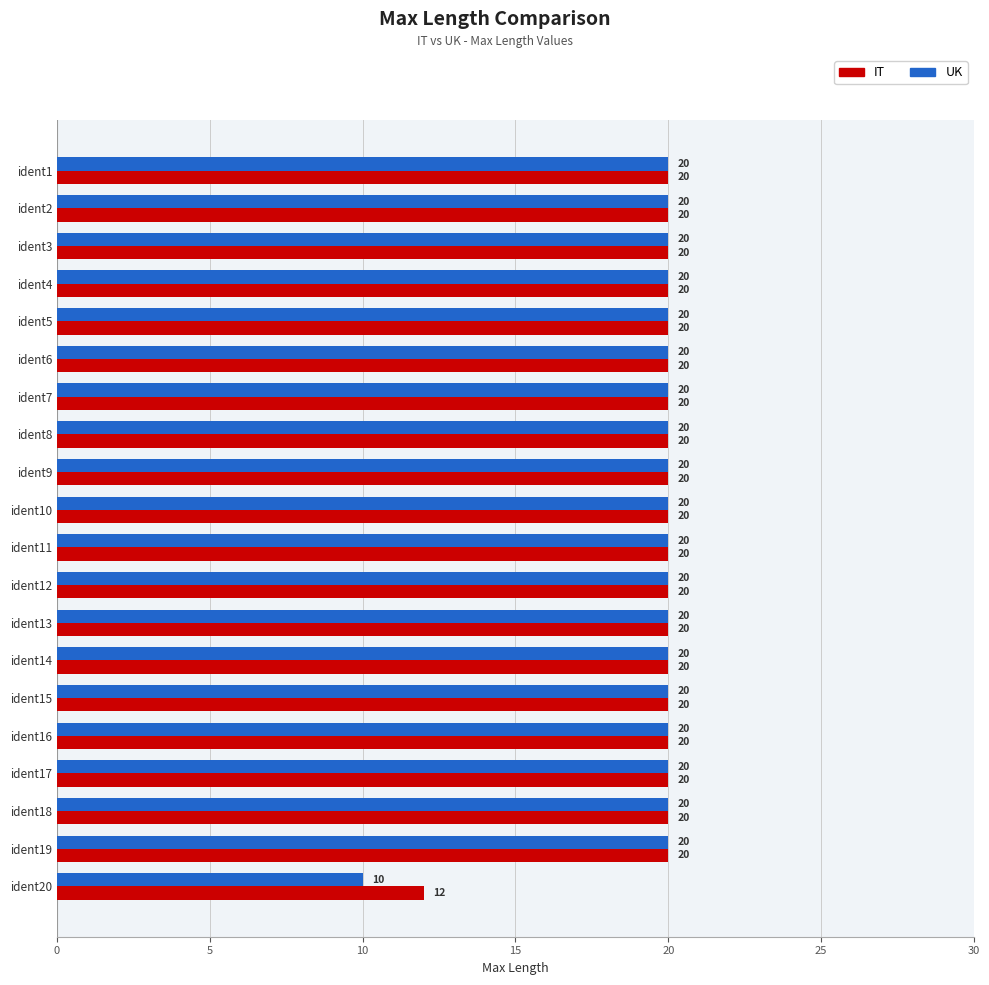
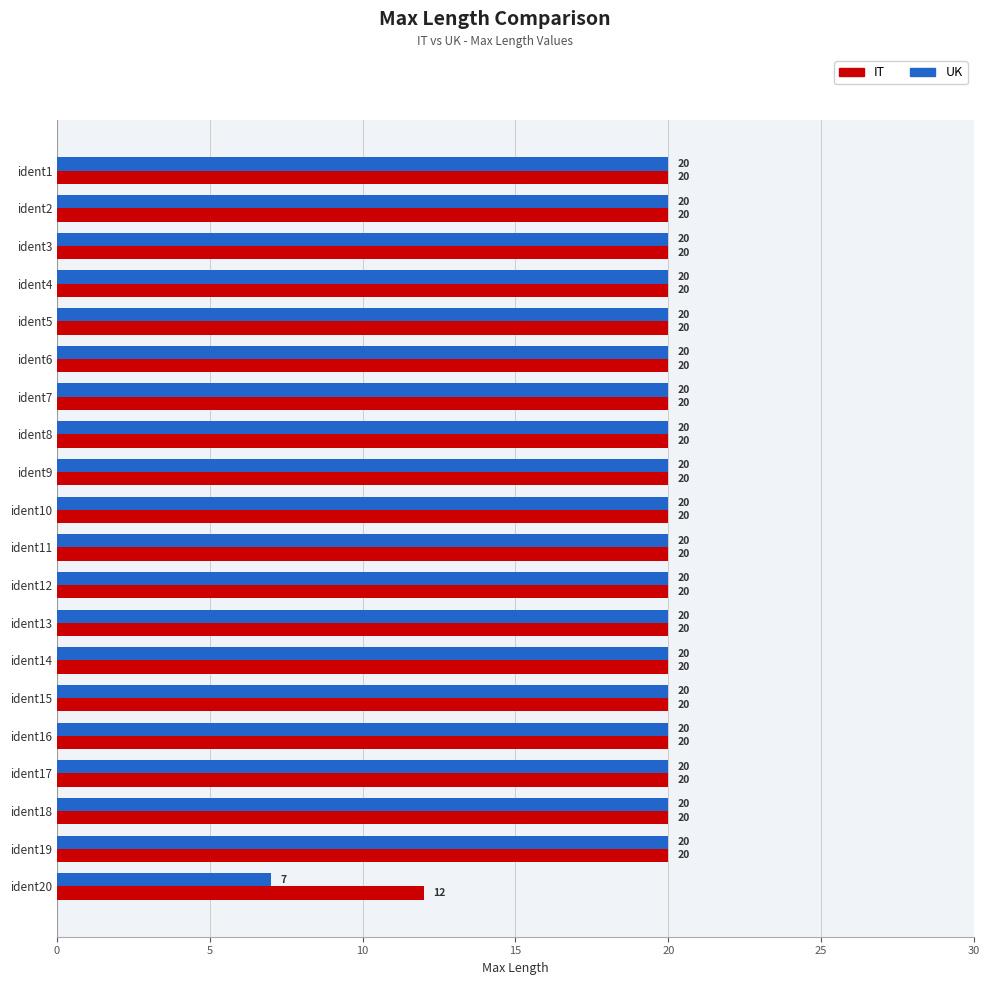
  {
    "IT": {
      "ident1": 20,
      "ident2": 20,
      "ident3": 20,
      "ident4": 20,
      "ident5": 20,
      "ident6": 20,
      "ident7": 20,
      "ident8": 20,
      "ident9": 20,
      "ident10": 20,
      "ident11": 20,
      "ident12": 20,
      "ident13": 20,
      "ident14": 20,
      "ident15": 20,
      "ident16": 20,
      "ident17": 20,
      "ident18": 20,
      "ident19": 20,
      "ident20": 12
    },
    "UK": {
      "ident1": 20,
      "ident2": 20,
      "ident3": 20,
      "ident4": 20,
      "ident5": 20,
      "ident6": 20,
      "ident7": 20,
      "ident8": 20,
      "ident9": 20,
      "ident10": 20,
      "ident11": 20,
      "ident12": 20,
      "ident13": 20,
      "ident14": 20,
      "ident15": 20,
      "ident16": 20,
      "ident17": 20,
      "ident18": 20,
      "ident19": 20,
-     "ident20": 10
+     "ident20": 7
    }
  }
